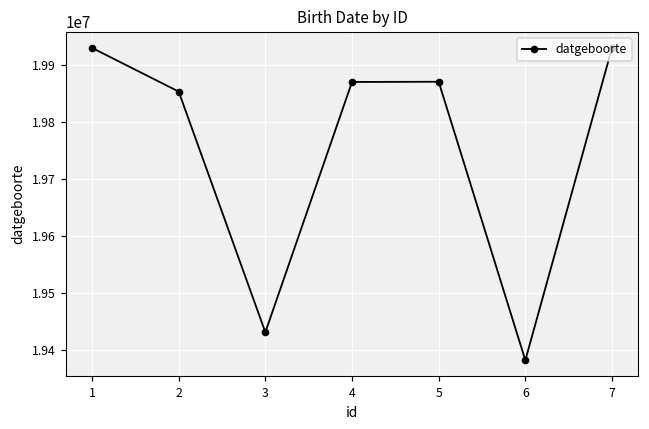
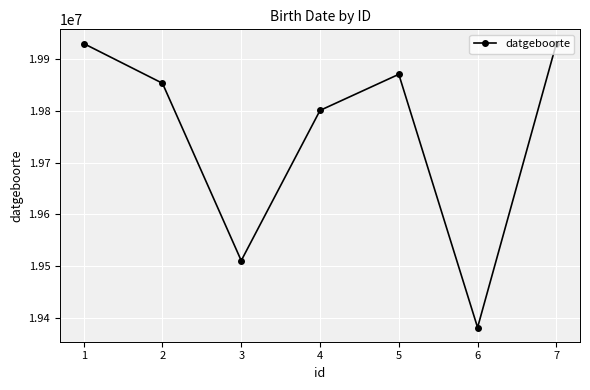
  {
    "1": 19930000,
    "2": 19850000,
-   "3": 19430000,
-   "4": 19870000,
+   "3": 19510000,
+   "4": 19800000,
    "5": 19870000,
    "6": 19380000
  }
